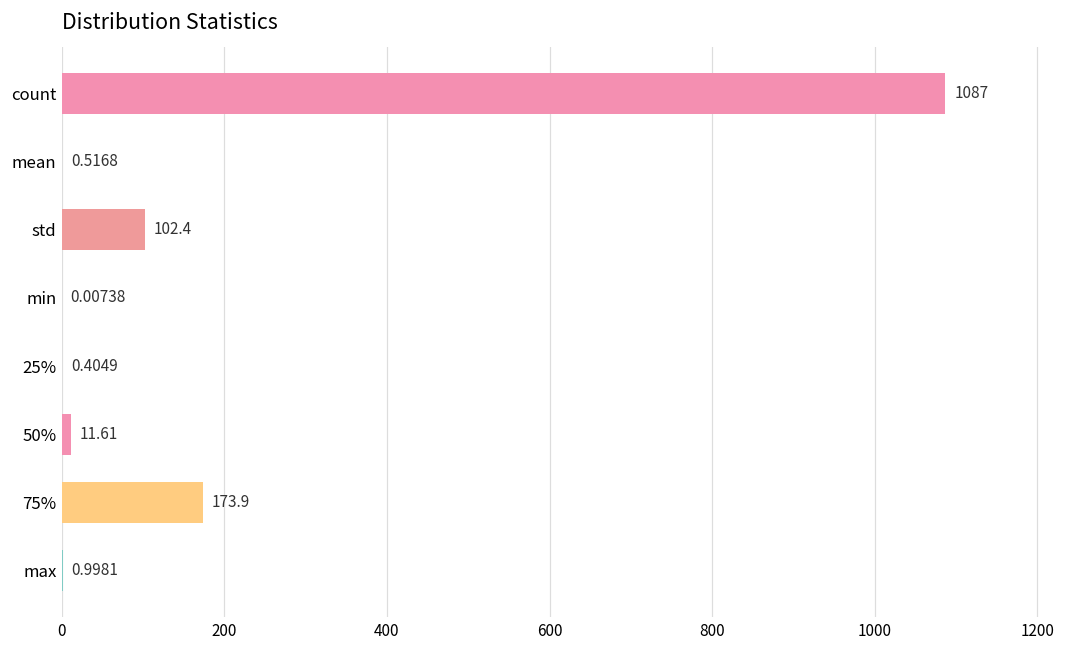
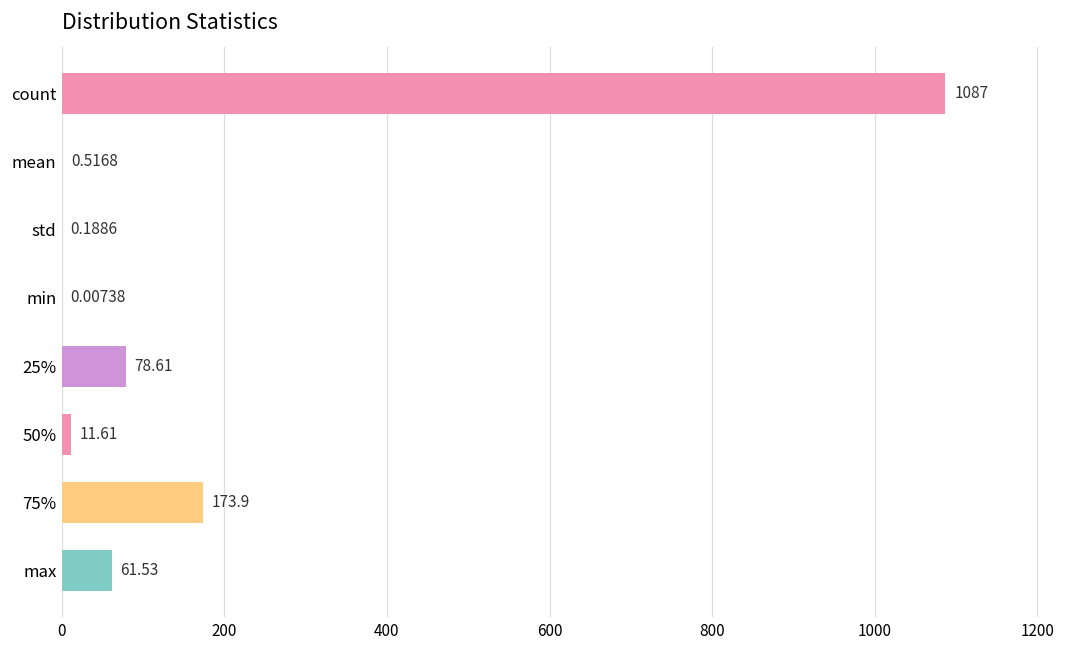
  {
    "count": 1087,
    "mean": 0.5168,
-   "std": 102.4,
+   "std": 0.1886,
    "min": 0.00738,
-   "25%": 0.4049,
+   "25%": 78.61,
    "50%": 11.61,
    "75%": 173.9,
-   "max": 0.9981
+   "max": 61.53
  }
